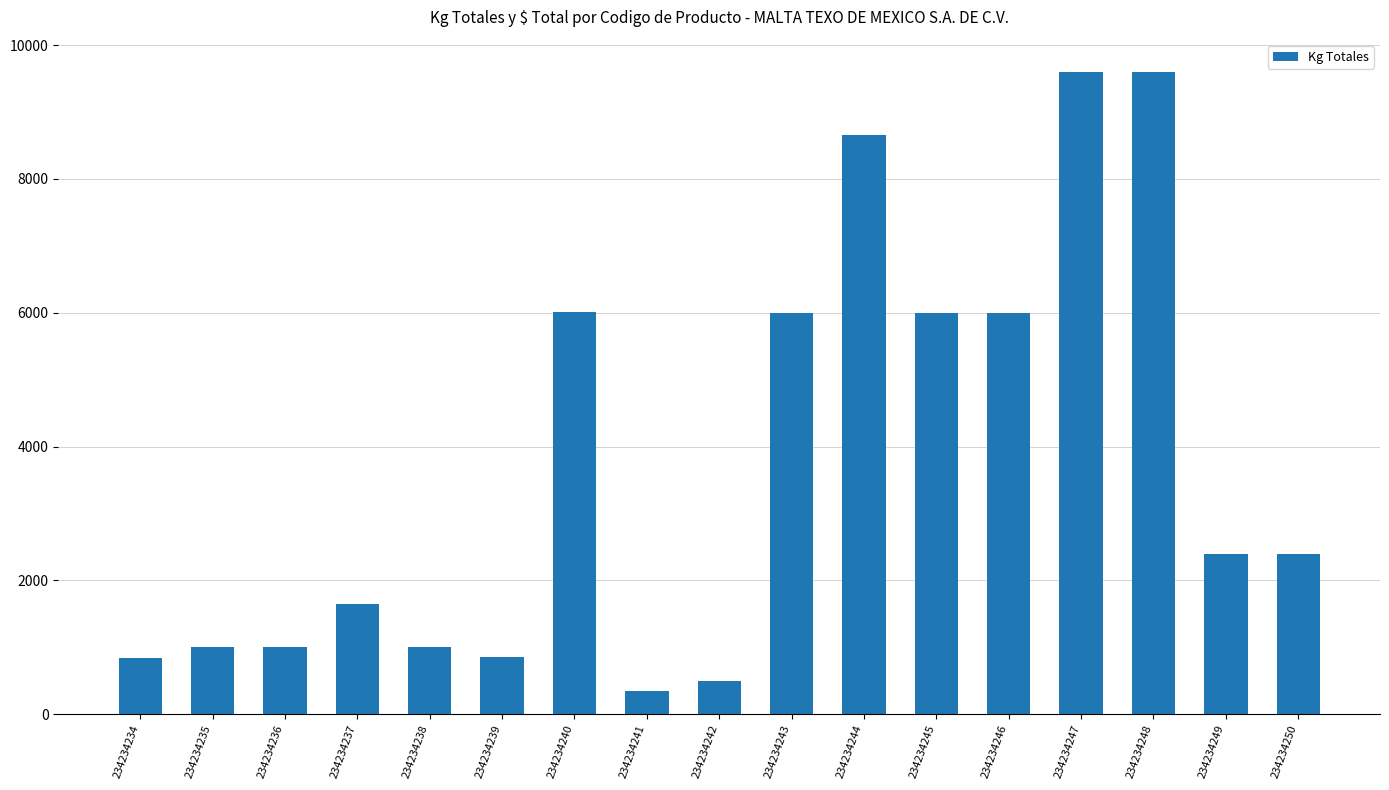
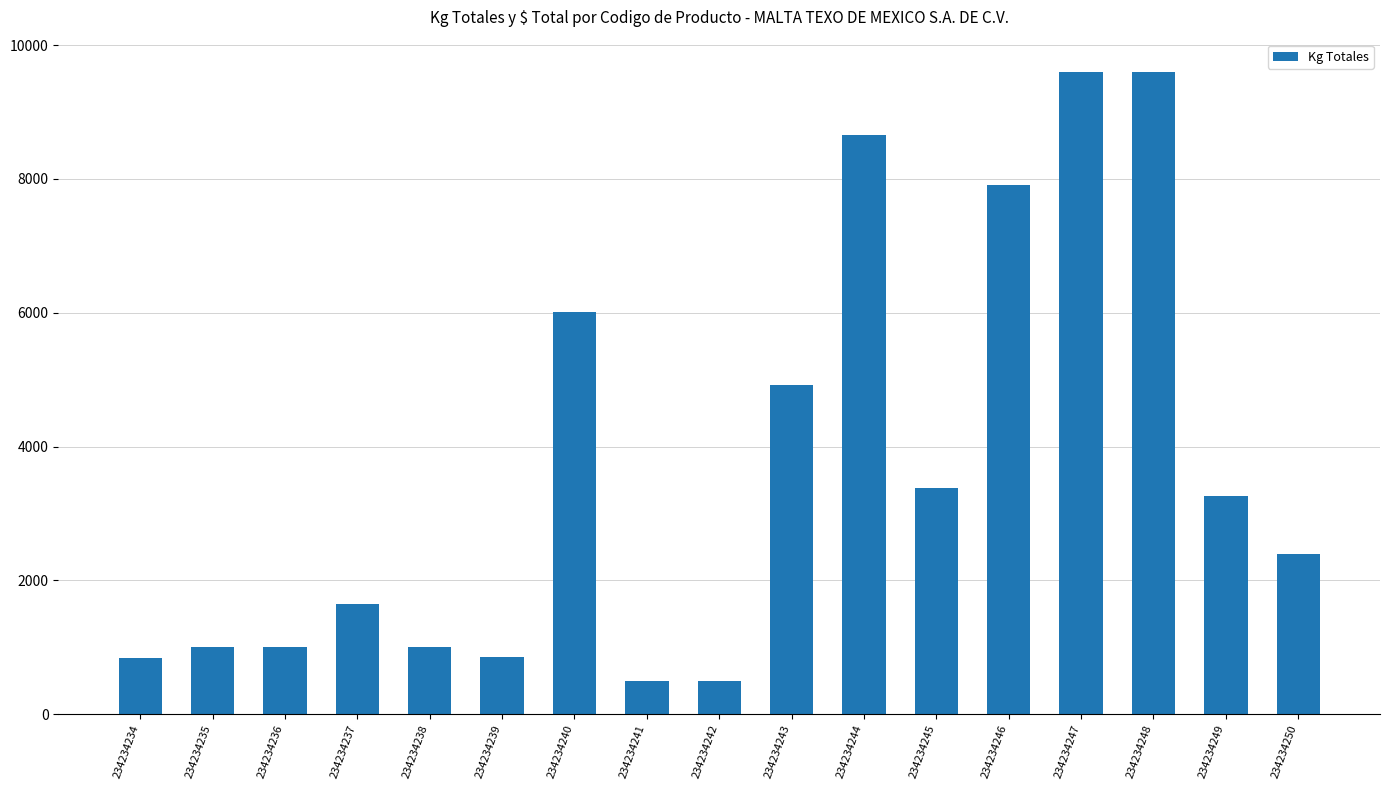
  {
    "234234234": 800,
    "234234235": 1000,
    "234234236": 1000,
    "234234237": 1600,
    "234234238": 1000,
    "234234239": 900,
    "234234240": 6000,
-   "234234241": 400,
+   "234234241": 500,
    "234234242": 500,
-   "234234243": 6000,
+   "234234243": 4900,
    "234234244": 8700,
-   "234234245": 6000,
-   "234234246": 6000,
+   "234234245": 3400,
+   "234234246": 7900,
    "234234247": 9600,
    "234234248": 9600,
-   "234234249": 2400,
+   "234234249": 3300,
    "234234250": 2400
  }
